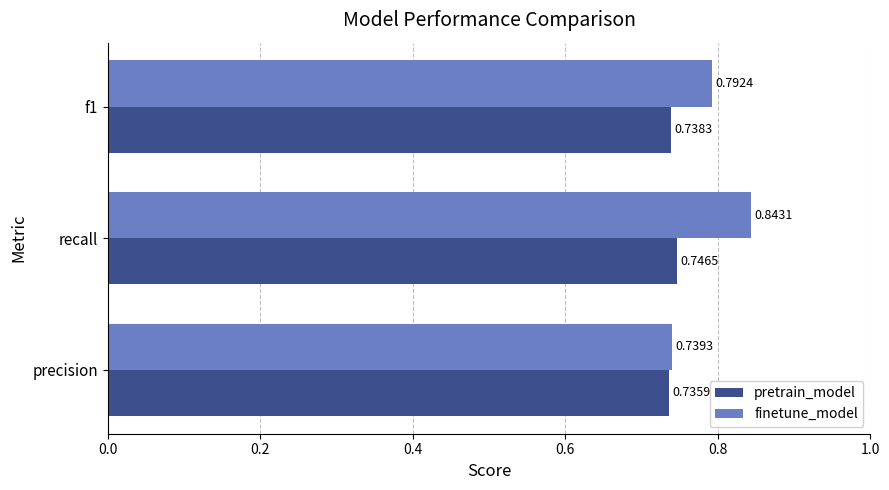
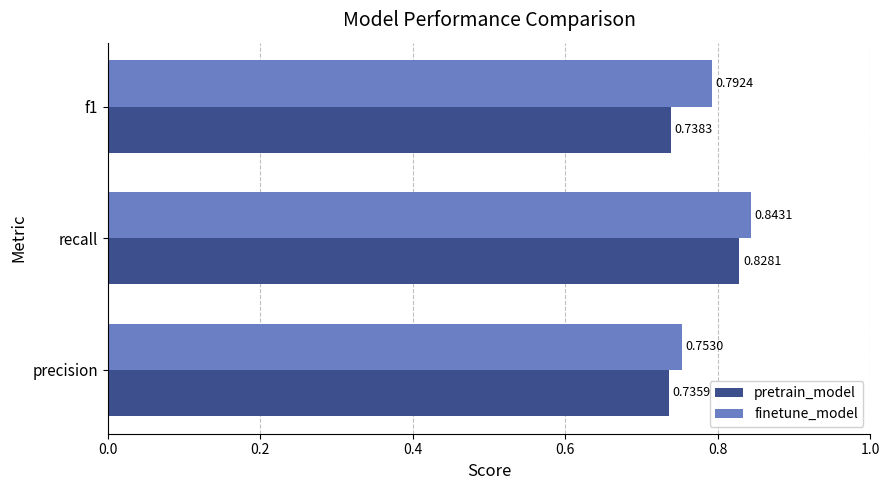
  {
    "pretrain_model": {
      "f1": 0.7383,
-     "recall": 0.7465
+     "recall": 0.8281
    },
    "finetune_model": {
      "f1": 0.7924,
      "recall": 0.8431,
-     "precision": 0.7393
+     "precision": 0.7530
    }
  }
